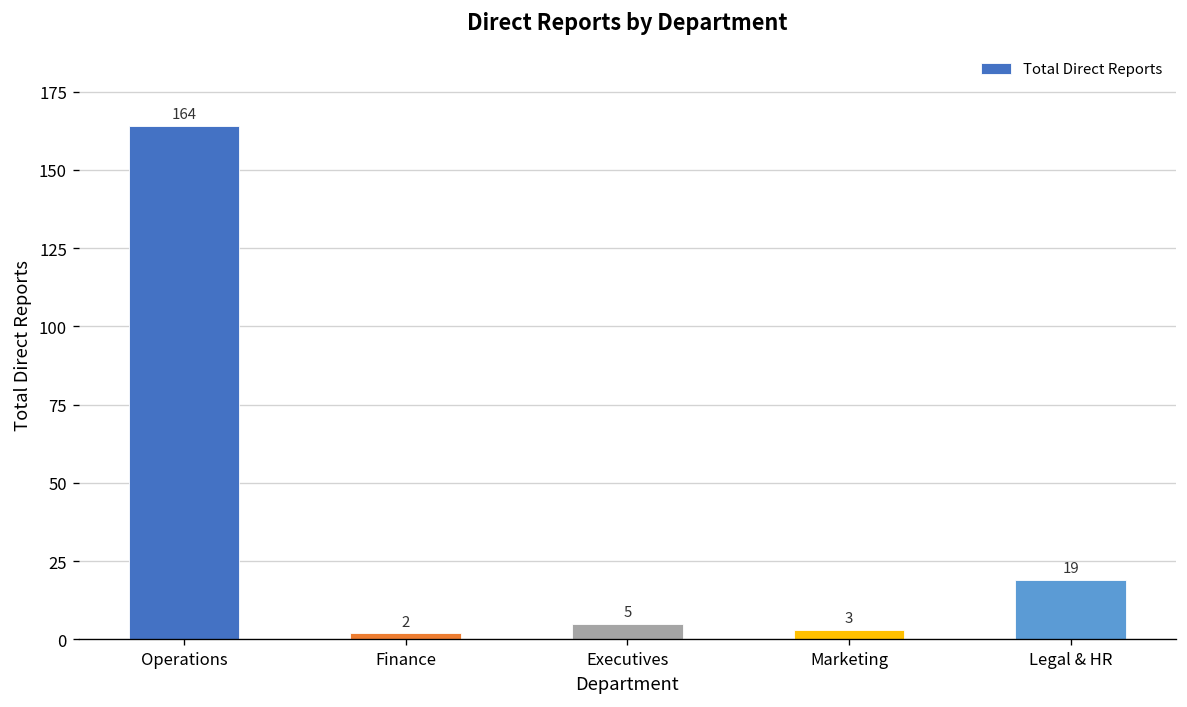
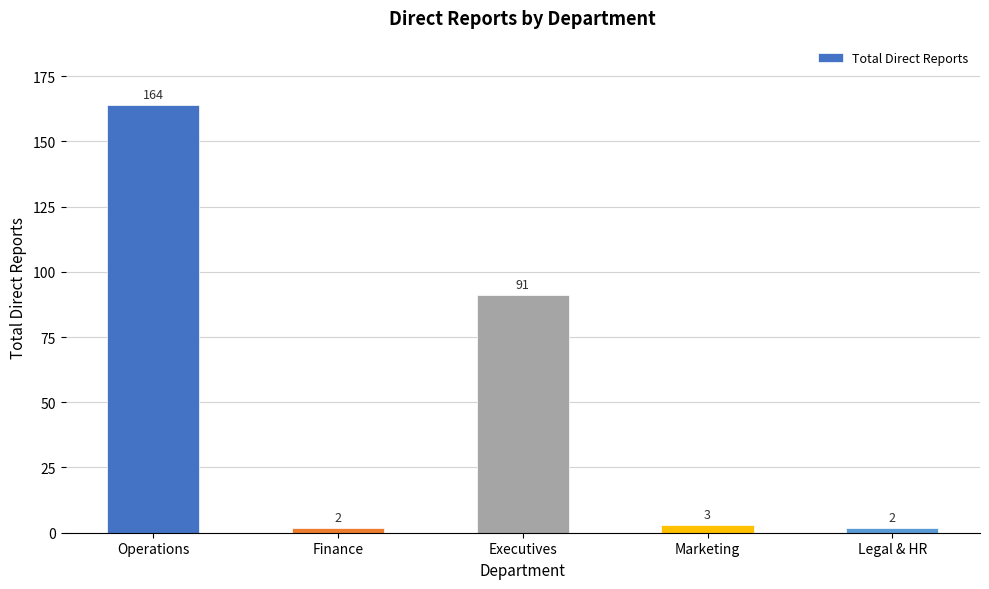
  {
    "Operations": 164,
    "Finance": 2,
-   "Executives": 5,
+   "Executives": 91,
    "Marketing": 3,
-   "Legal & HR": 19
+   "Legal & HR": 2
  }
